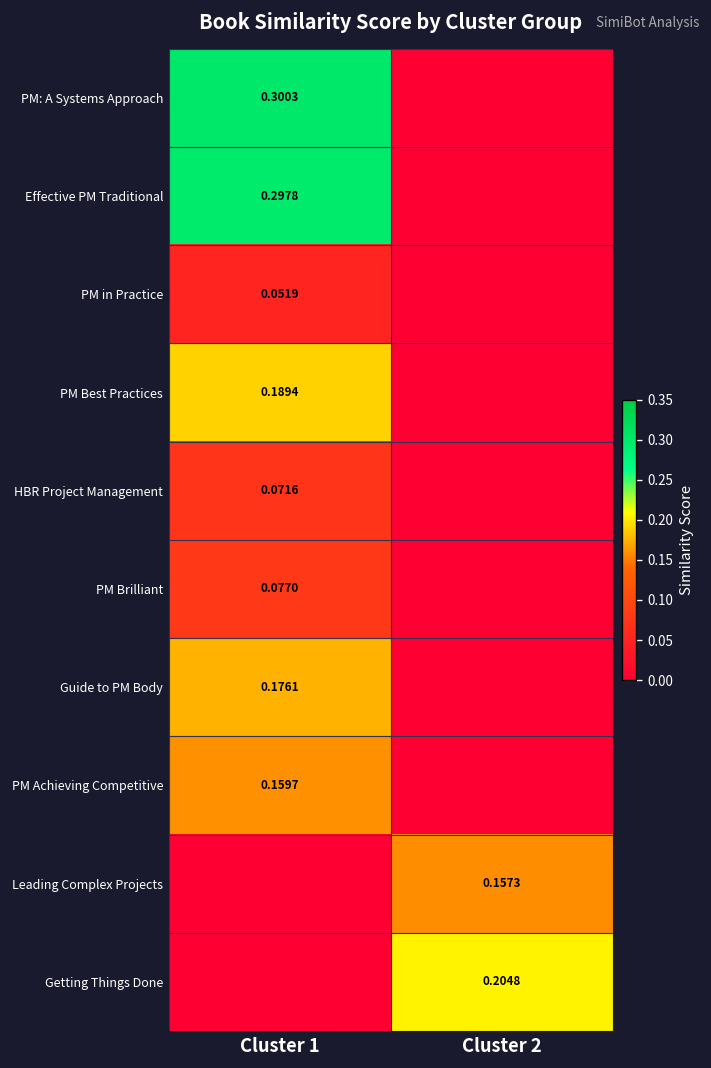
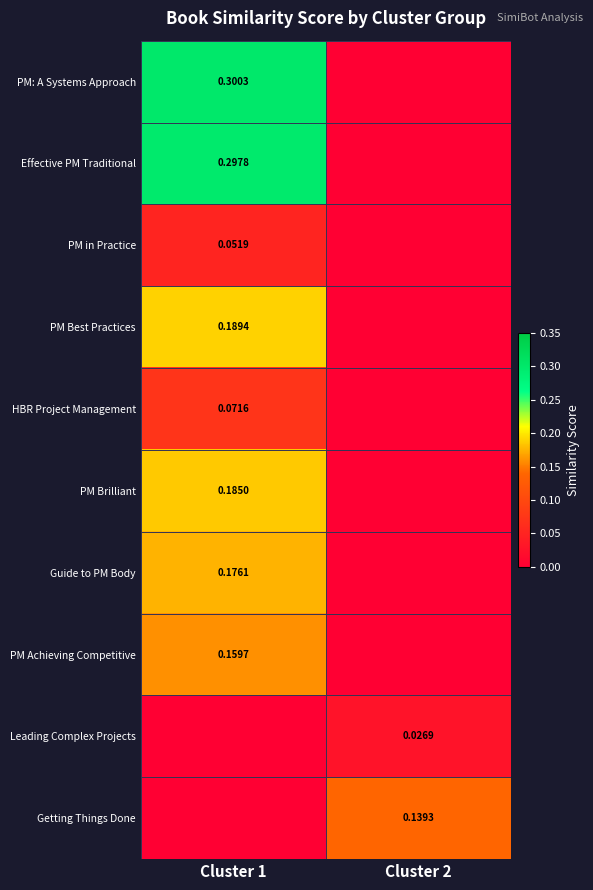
  {
    "PM: A Systems Approach": {
      "Cluster 1": 0.3003
    },
    "Effective PM Traditional": {
      "Cluster 1": 0.2978
    },
    "PM in Practice": {
      "Cluster 1": 0.0519
    },
    "PM Best Practices": {
      "Cluster 1": 0.1894
    },
    "HBR Project Management": {
      "Cluster 1": 0.0716
    },
    "PM Brilliant": {
-     "Cluster 1": 0.0770
+     "Cluster 1": 0.1850
    },
    "Guide to PM Body": {
      "Cluster 1": 0.1761
    },
    "PM Achieving Competitive": {
      "Cluster 1": 0.1597
    },
    "Leading Complex Projects": {
-     "Cluster 2": 0.1573
+     "Cluster 2": 0.0269
    },
    "Getting Things Done": {
-     "Cluster 2": 0.2048
+     "Cluster 2": 0.1393
    }
  }
